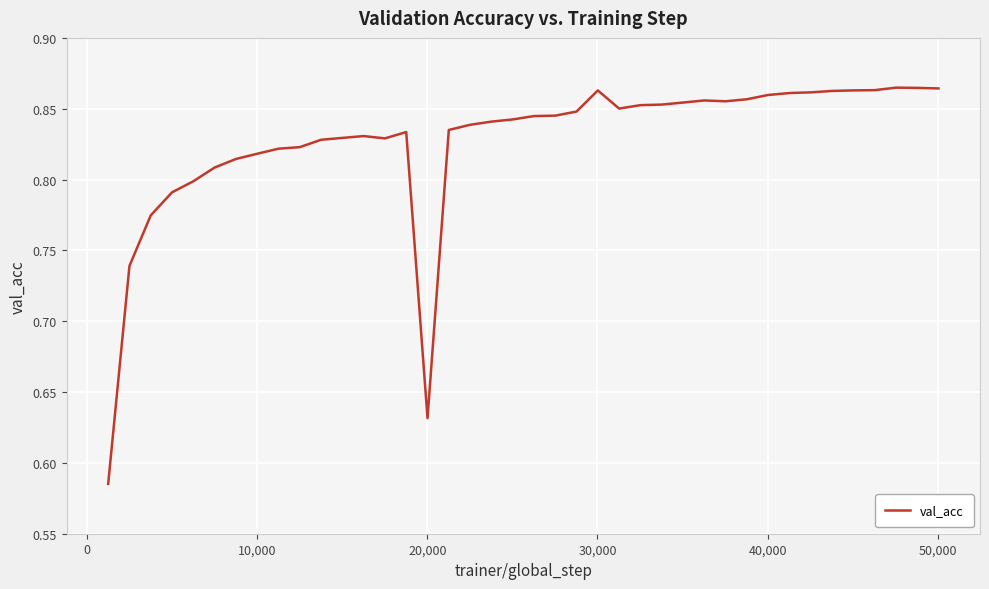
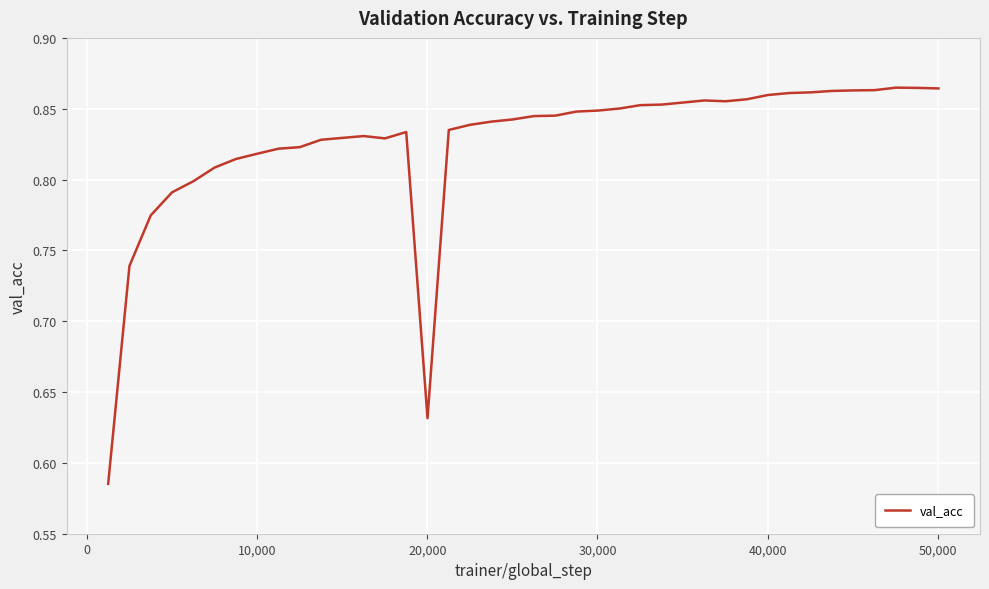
  {
    "10,000": 0.818,
    "20,000": 0.632,
-   "30,000": 0.863
+   "30,000": 0.849
  }
